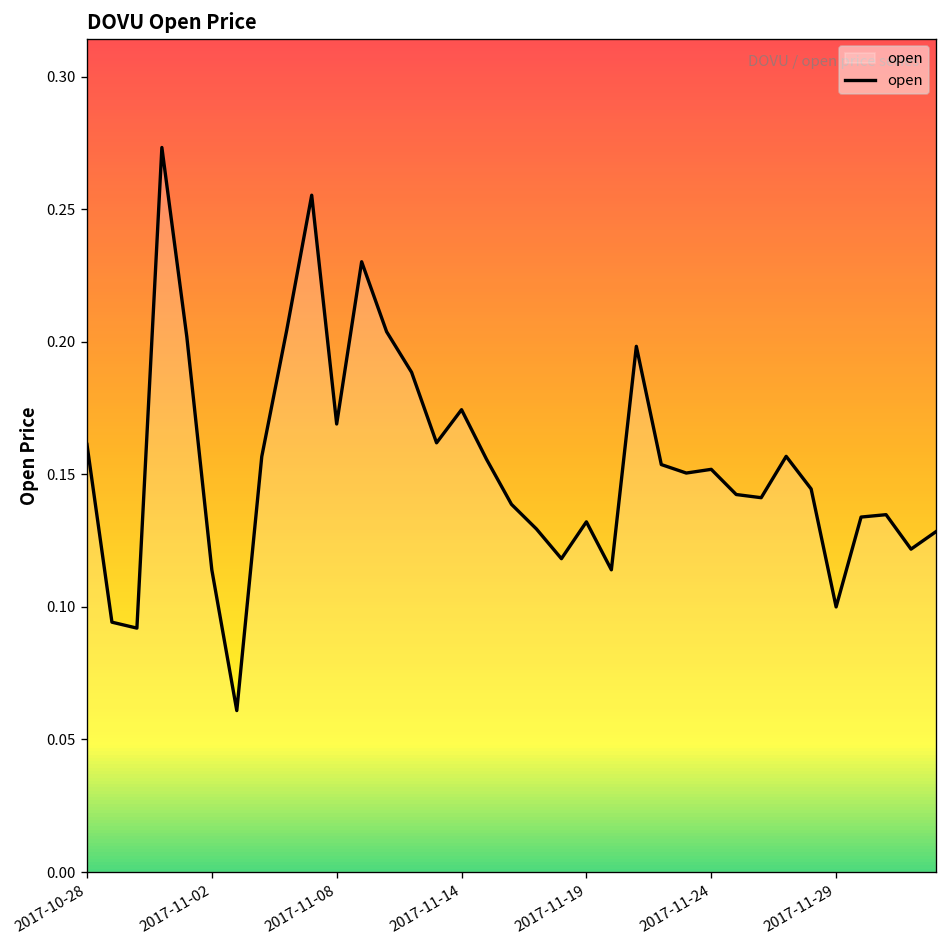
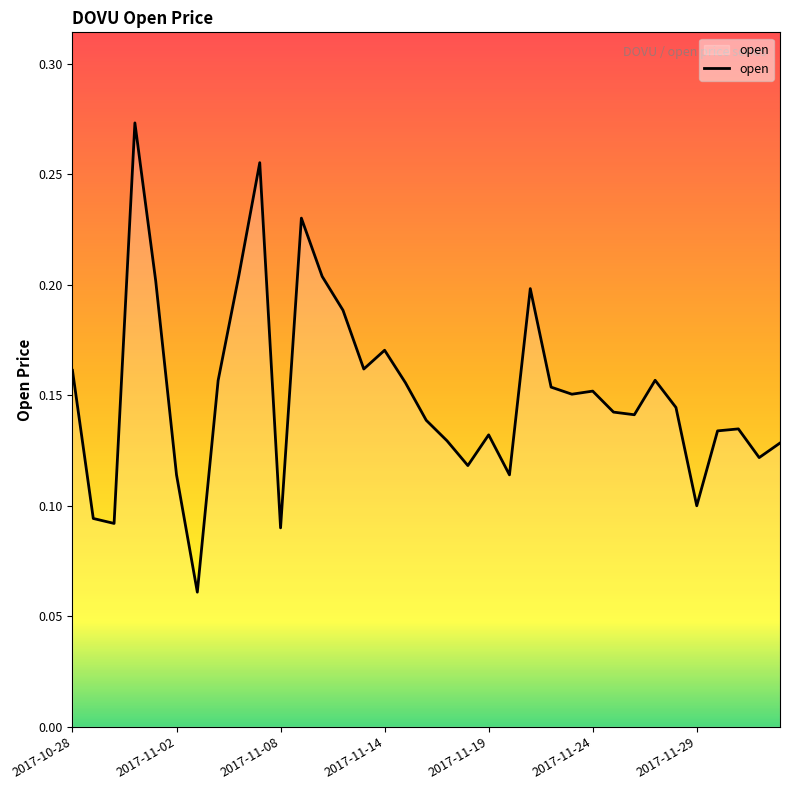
  {
    "2017-10-28": 0.161,
    "2017-11-02": 0.114,
-   "2017-11-08": 0.169,
-   "2017-11-14": 0.174,
+   "2017-11-08": 0.090,
+   "2017-11-14": 0.170,
    "2017-11-19": 0.132,
    "2017-11-24": 0.152,
    "2017-11-29": 0.100
  }
